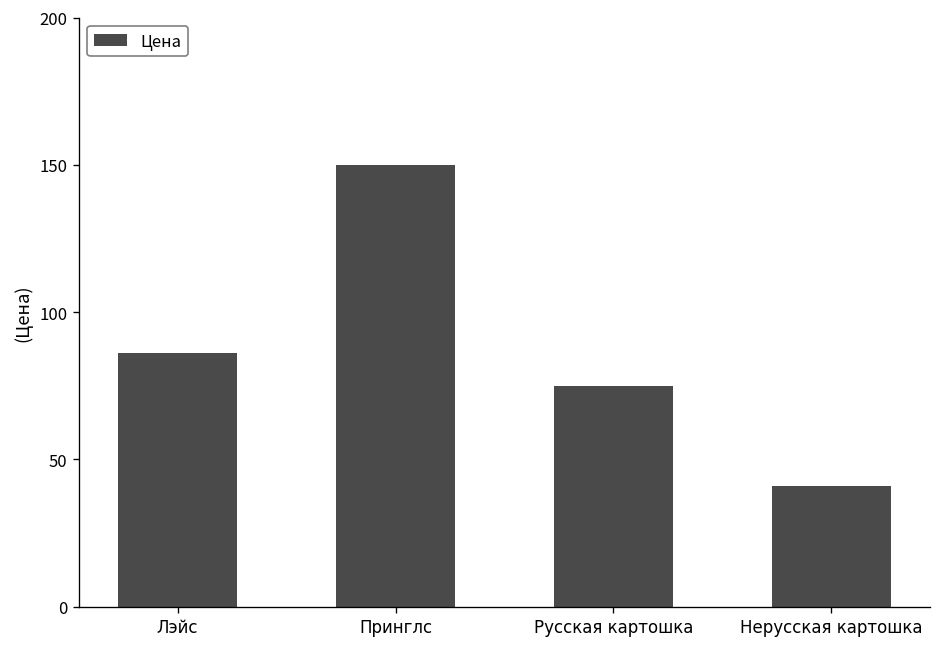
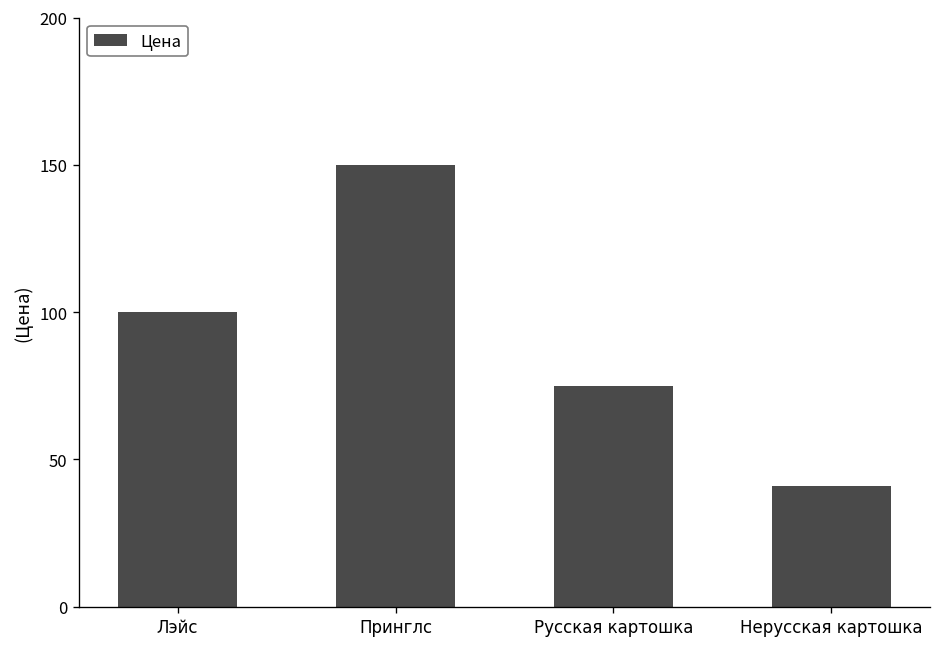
  {
-   "Лэйс": 86,
+   "Лэйс": 100,
    "Принглс": 150,
    "Русская картошка": 75,
    "Нерусская картошка": 41
  }
